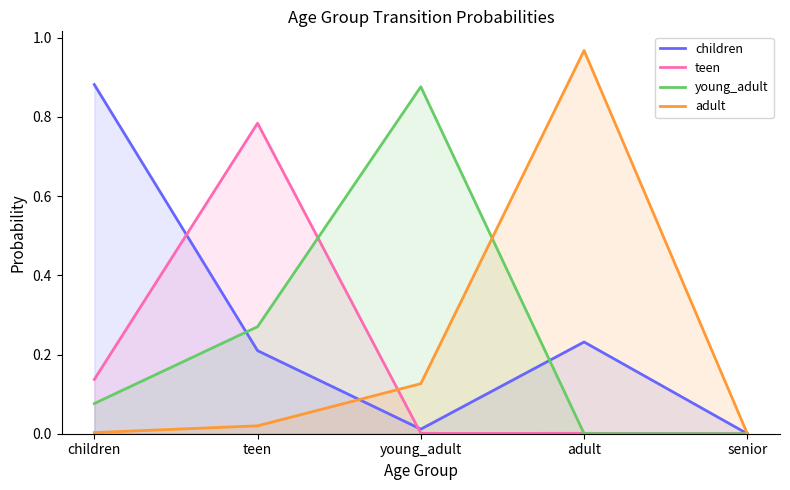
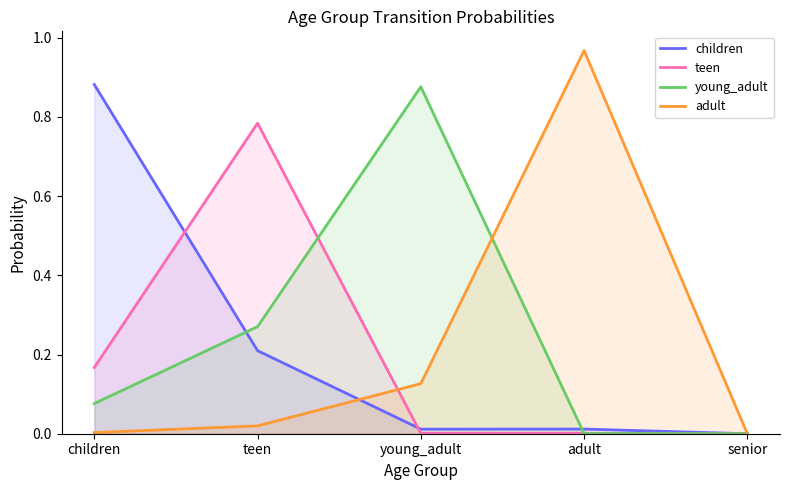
  {
    "children": {
      "children": 0.88,
      "teen": 0.21,
      "young_adult": 0.01,
-     "adult": 0.23
+     "adult": 0.01
    },
    "teen": {
-     "children": 0.14,
+     "children": 0.17,
      "teen": 0.78,
      "young_adult": 0.00
    },
    "young_adult": {
      "children": 0.08,
      "teen": 0.27,
      "young_adult": 0.88
    },
    "adult": {
      "children": 0.00,
      "teen": 0.02,
      "young_adult": 0.13,
      "adult": 0.97
    }
  }
